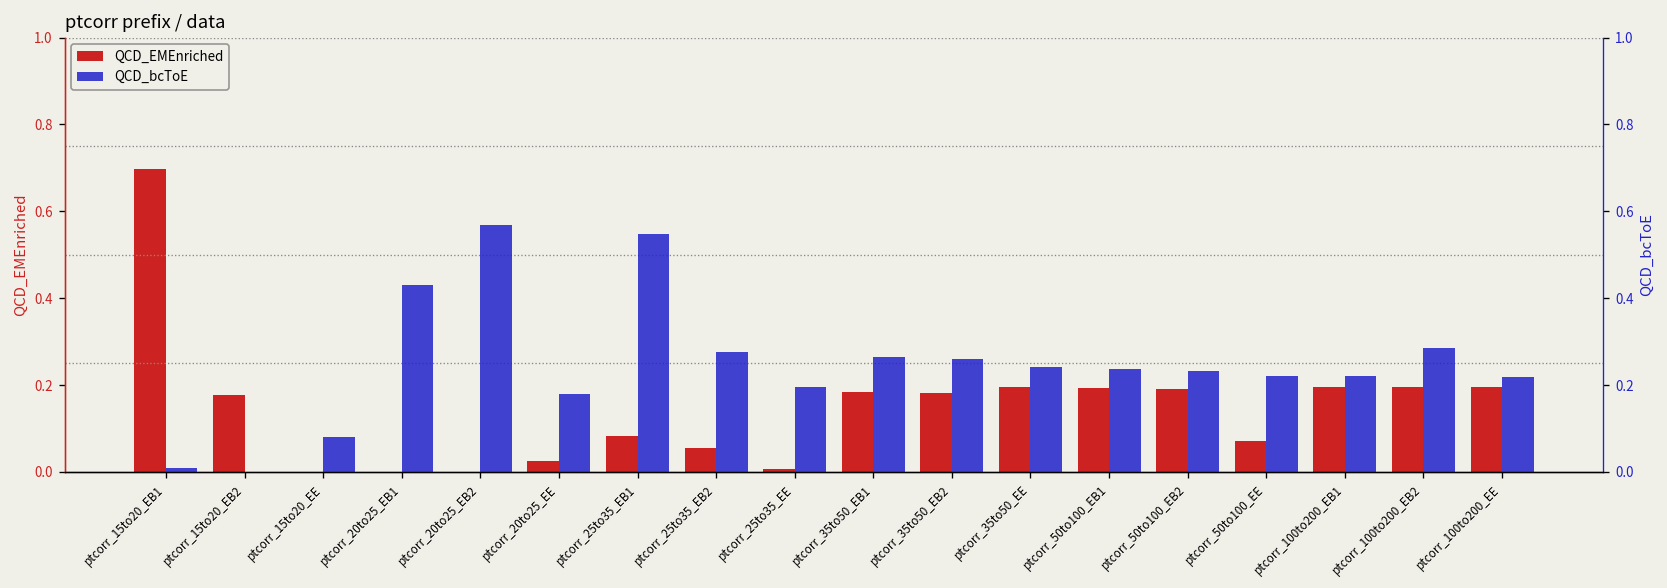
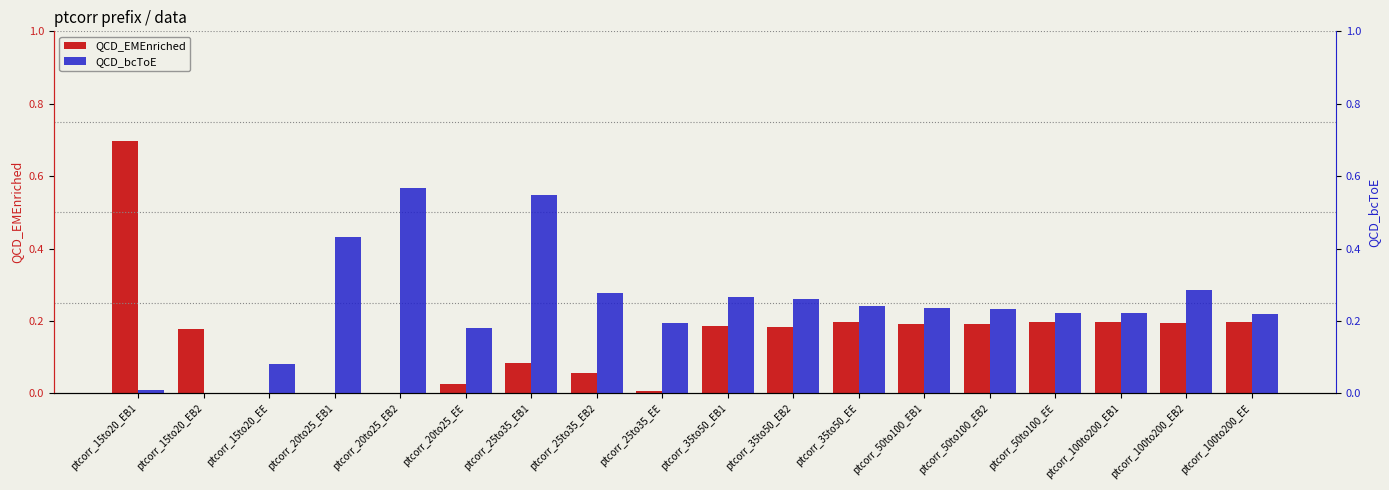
  {
    "QCD_EMEnriched": {
      "ptcorr_15to20_EB1": 0.70,
      "ptcorr_15to20_EB2": 0.18,
      "ptcorr_15to20_EE": 0.00,
      "ptcorr_20to25_EB2": 0.00,
      "ptcorr_20to25_EE": 0.02,
      "ptcorr_25to35_EB1": 0.08,
      "ptcorr_25to35_EB2": 0.06,
      "ptcorr_35to50_EB1": 0.18,
      "ptcorr_35to50_EB2": 0.18,
      "ptcorr_35to50_EE": 0.20,
      "ptcorr_50to100_EB1": 0.19,
      "ptcorr_50to100_EB2": 0.19,
-     "ptcorr_50to100_EE": 0.07,
+     "ptcorr_50to100_EE": 0.20,
      "ptcorr_100to200_EB1": 0.20,
      "ptcorr_100to200_EB2": 0.20,
      "ptcorr_100to200_EE": 0.20
    },
    "QCD_bcToE": {
      "ptcorr_15to20_EB1": 0.01,
      "ptcorr_15to20_EE": 0.08,
      "ptcorr_20to25_EB1": 0.43,
      "ptcorr_20to25_EB2": 0.57,
      "ptcorr_20to25_EE": 0.18,
      "ptcorr_25to35_EB1": 0.55,
      "ptcorr_25to35_EB2": 0.28,
      "ptcorr_25to35_EE": 0.19,
      "ptcorr_35to50_EB1": 0.27,
      "ptcorr_35to50_EB2": 0.26,
      "ptcorr_35to50_EE": 0.24,
      "ptcorr_50to100_EB1": 0.24,
      "ptcorr_50to100_EB2": 0.23,
      "ptcorr_50to100_EE": 0.22,
      "ptcorr_100to200_EB1": 0.22,
      "ptcorr_100to200_EB2": 0.28,
      "ptcorr_100to200_EE": 0.22
    }
  }
